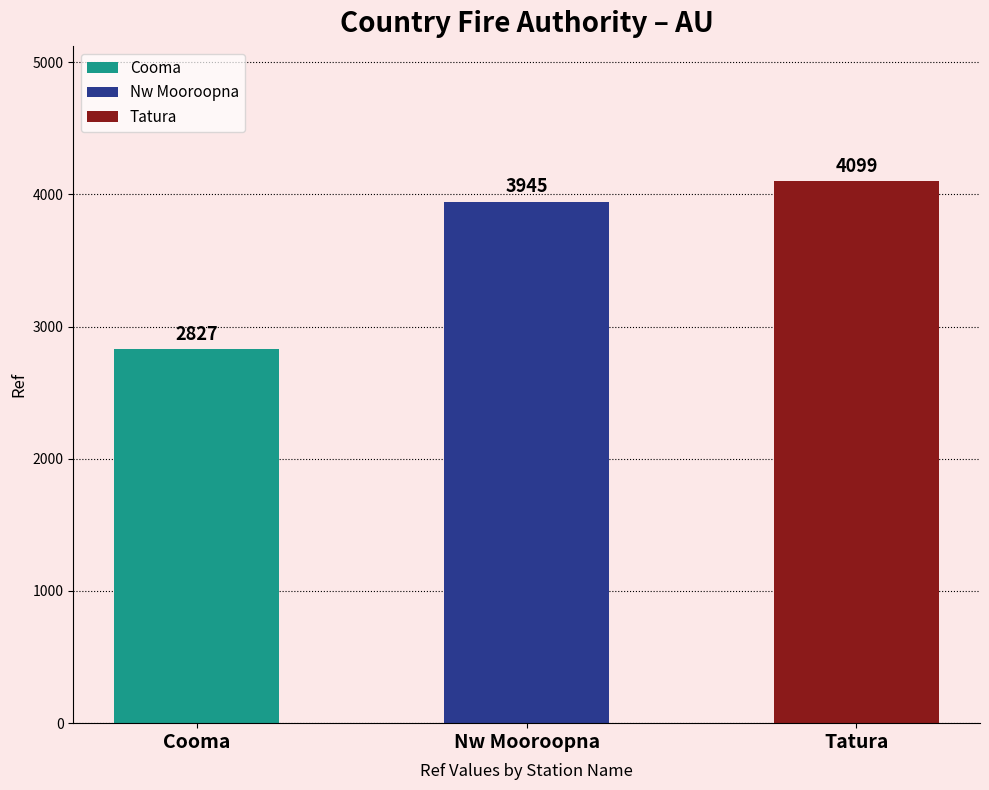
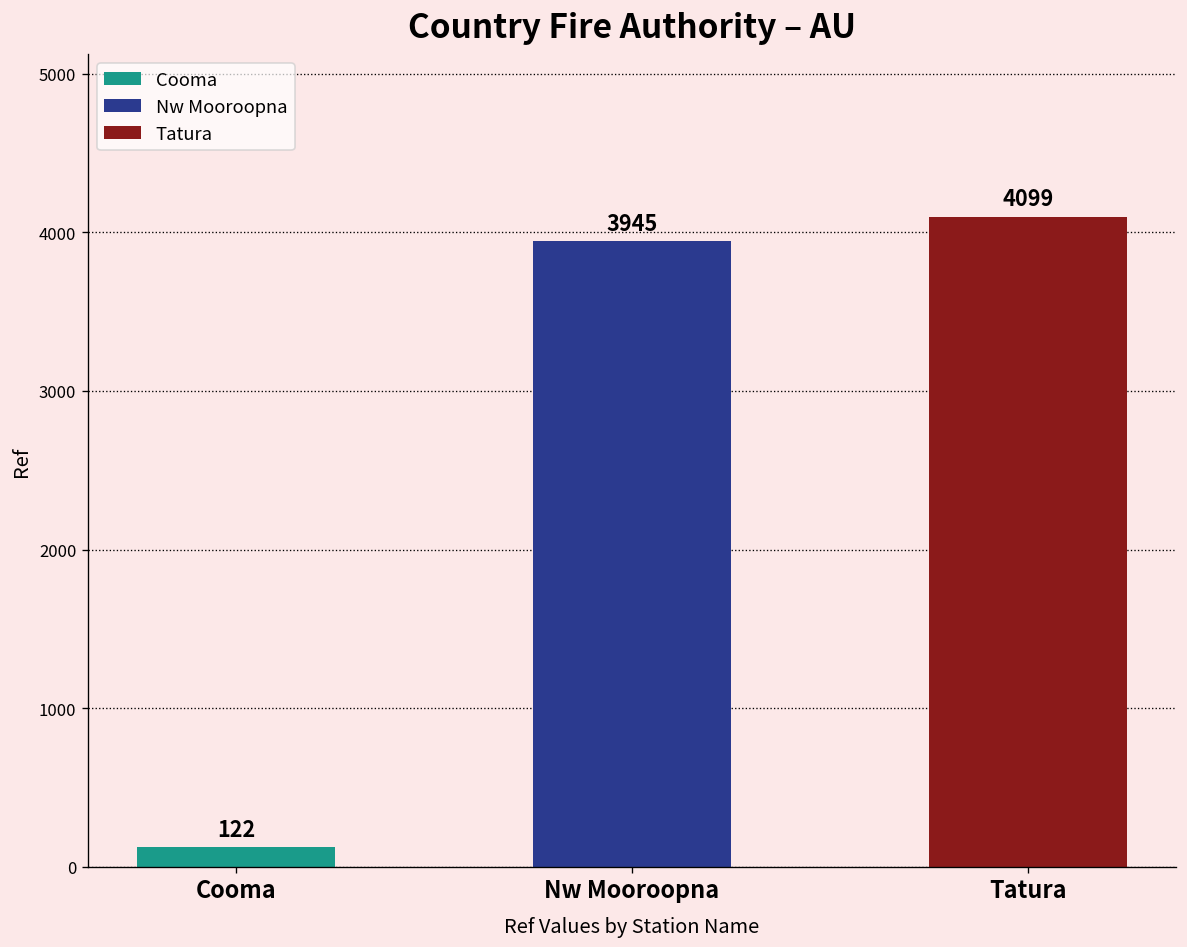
  {
-   "Cooma": 2827,
+   "Cooma": 122,
    "Nw Mooroopna": 3945,
    "Tatura": 4099
  }
